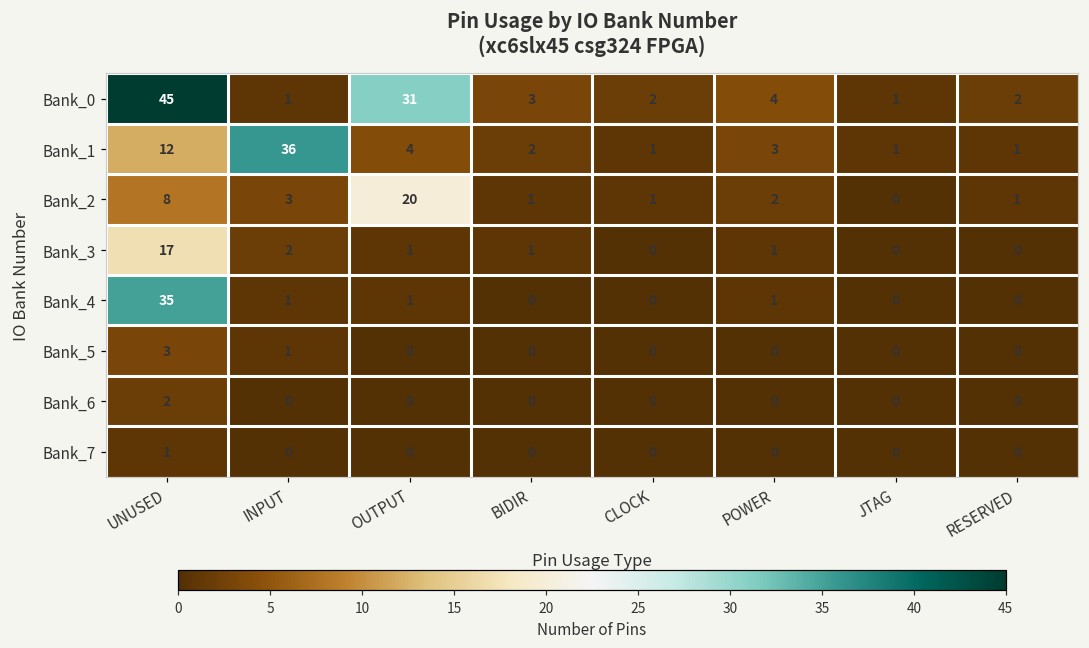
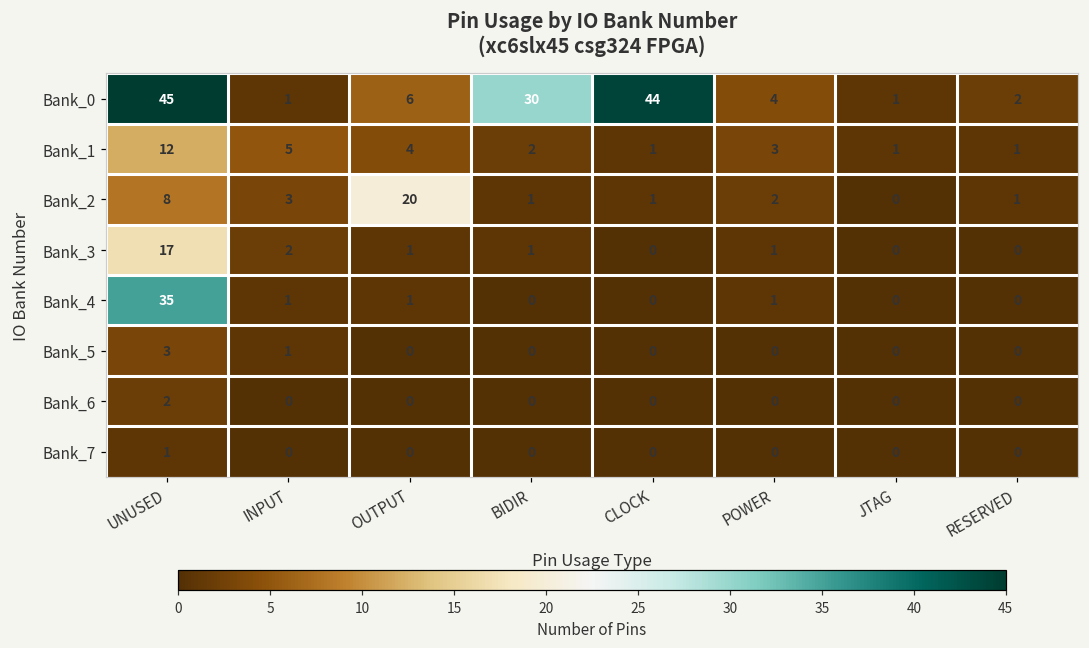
  {
    "Bank_0": {
      "UNUSED": 45,
-     "OUTPUT": 31,
-     "BIDIR": 3,
-     "CLOCK": 2,
+     "OUTPUT": 6,
+     "BIDIR": 30,
+     "CLOCK": 44,
      "POWER": 4,
      "RESERVED": 2
    },
    "Bank_1": {
      "UNUSED": 12,
-     "INPUT": 36,
+     "INPUT": 5,
      "OUTPUT": 4,
      "BIDIR": 2,
      "POWER": 3
    },
    "Bank_2": {
      "UNUSED": 8,
      "INPUT": 3,
      "OUTPUT": 20,
      "POWER": 2
    },
    "Bank_3": {
      "UNUSED": 17,
      "INPUT": 2
    },
    "Bank_4": {
      "UNUSED": 35
    },
    "Bank_5": {
      "UNUSED": 3
    },
    "Bank_6": {
      "UNUSED": 2
    }
  }
